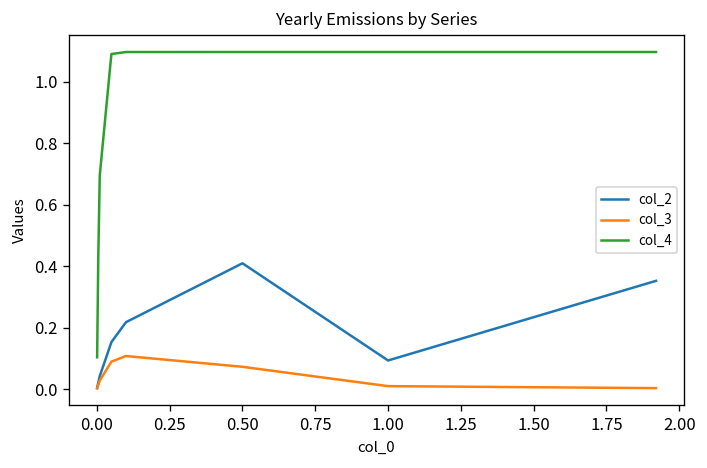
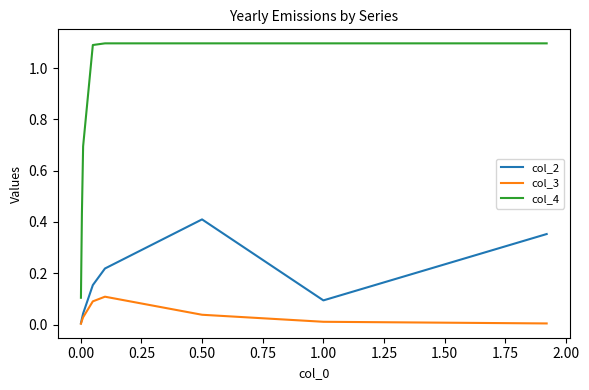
  {
    "col_2": {
      "0.50": 0.41,
      "1.00": 0.09
    },
    "col_3": {
-     "0.50": 0.07,
+     "0.50": 0.04,
      "1.00": 0.01
    },
    "col_4": {
      "0.50": 1.10,
      "1.00": 1.10
    }
  }
